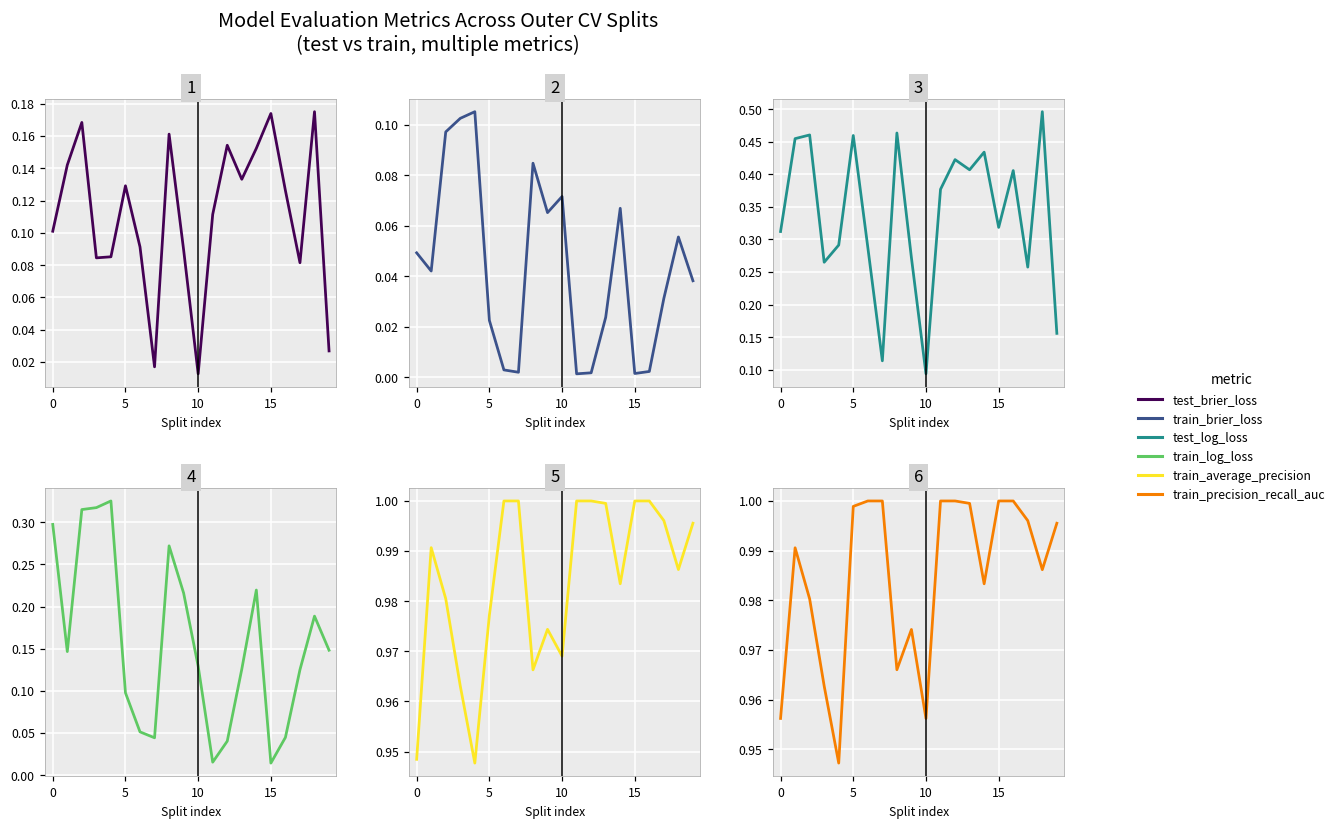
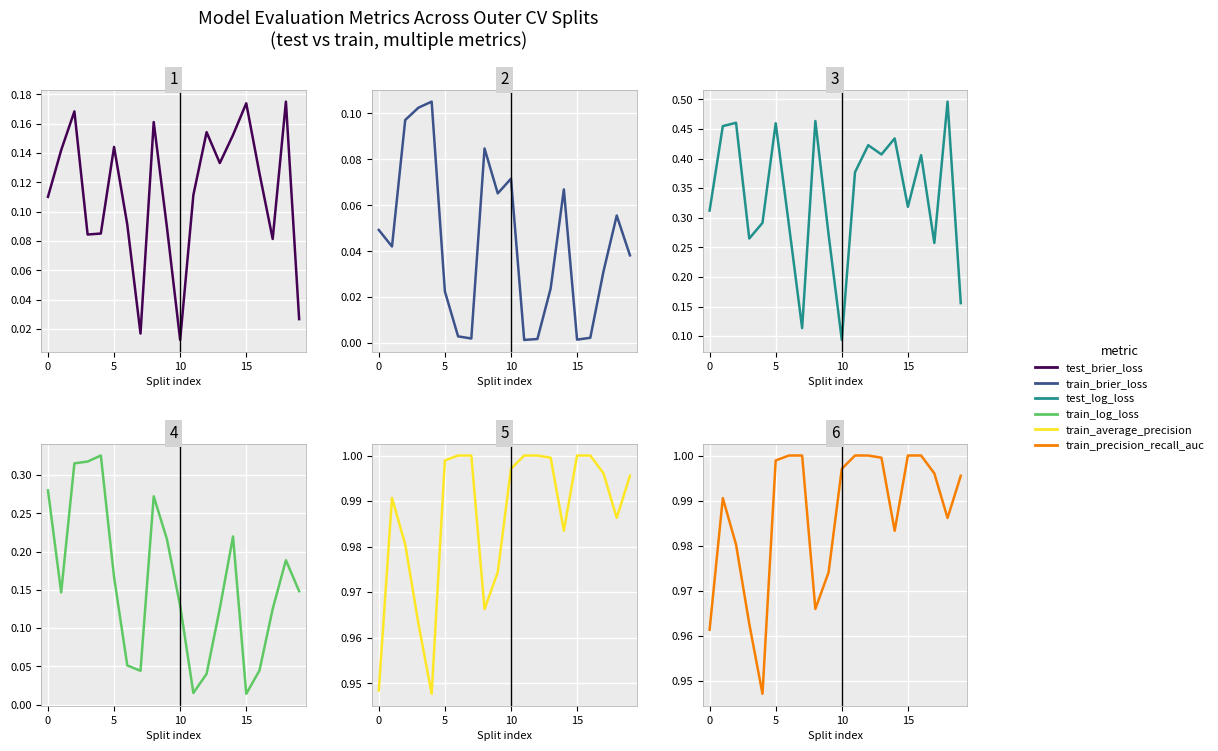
  {
    "1": {
-     "0": 0.101,
-     "5": 0.129,
+     "0": 0.110,
+     "5": 0.144,
      "10": 0.013,
      "15": 0.174
    },
    "2": {
      "0": 0.049,
      "5": 0.023,
      "10": 0.072,
      "15": 0.002
    },
    "3": {
      "0": 0.31,
      "5": 0.46,
      "10": 0.09,
      "15": 0.32
    },
    "4": {
-     "0": 0.30,
-     "5": 0.10,
+     "0": 0.28,
+     "5": 0.17,
      "10": 0.13,
      "15": 0.01
    },
    "5": {
      "0": 0.948,
-     "5": 0.977,
-     "10": 0.969,
+     "5": 0.999,
+     "10": 0.997,
      "15": 1.000
    },
    "6": {
-     "0": 0.956,
+     "0": 0.961,
      "5": 0.999,
-     "10": 0.956,
+     "10": 0.997,
      "15": 1.000
    }
  }
